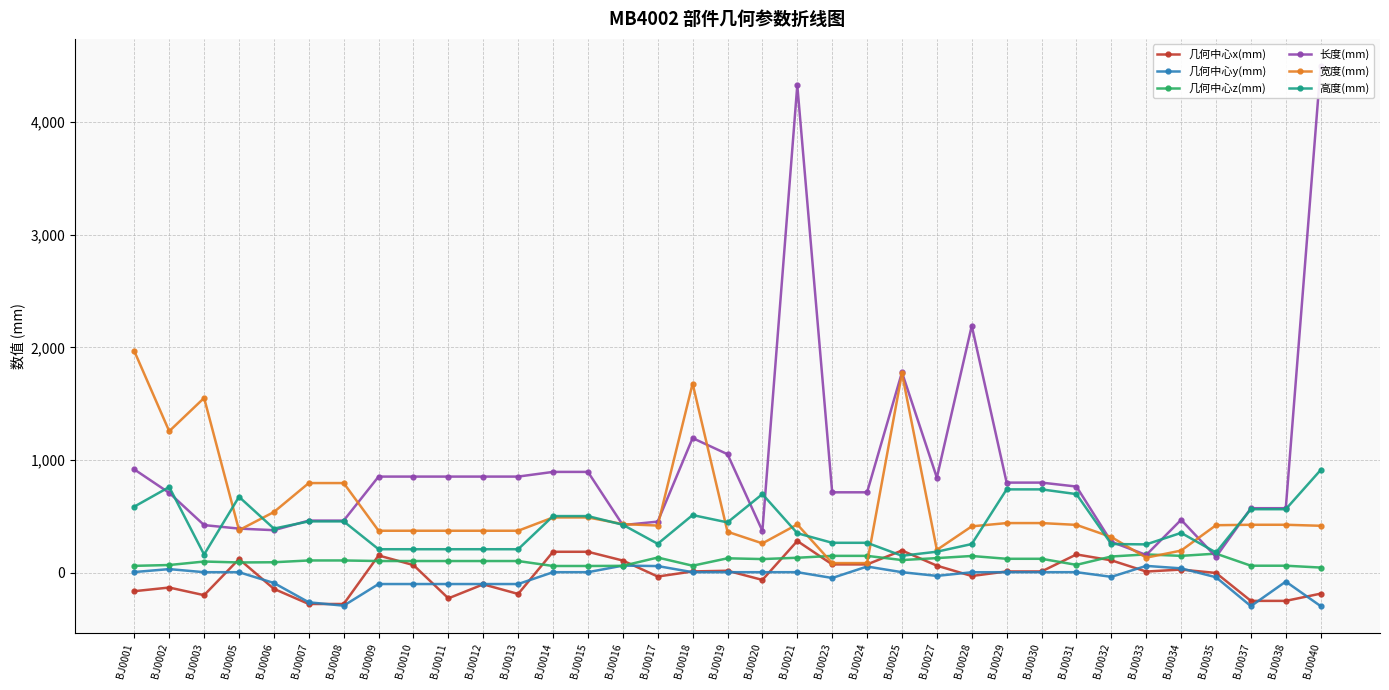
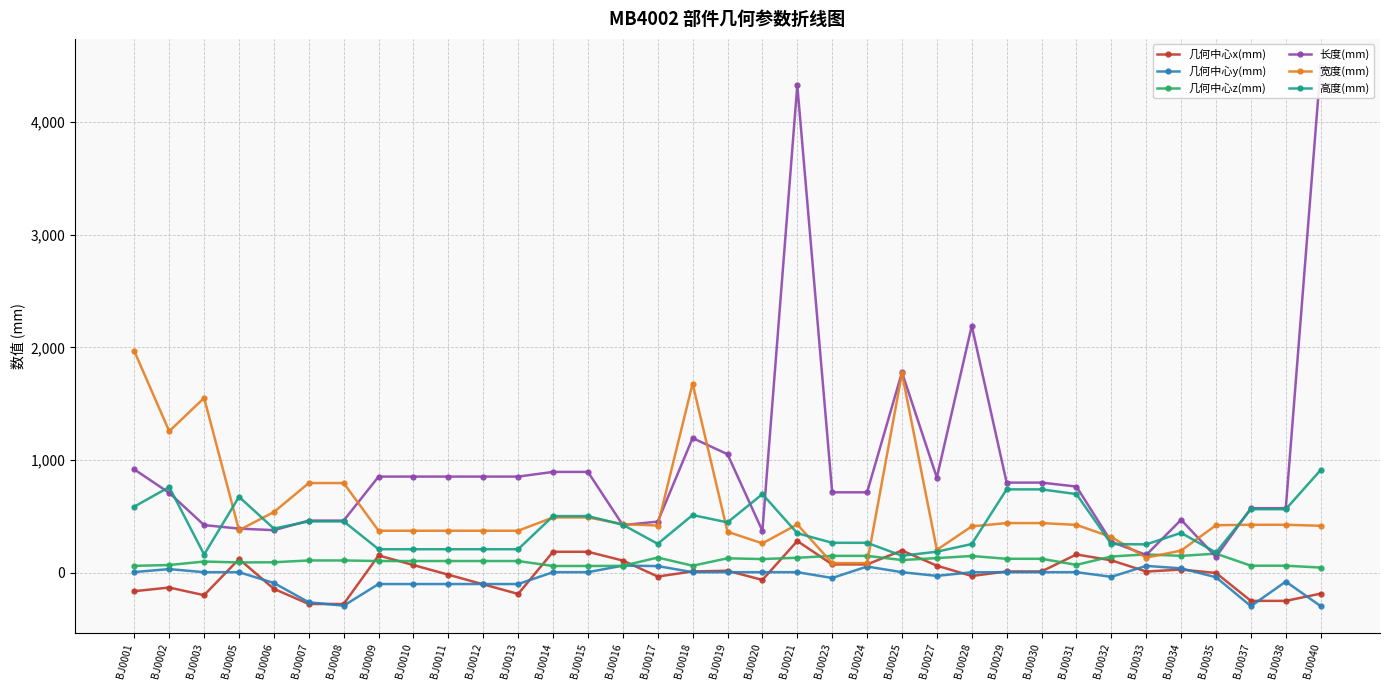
  {
    "几何中心x(mm)": {
      "BJ0001": "-160",
      "BJ0002": "-130",
      "BJ0003": "-200",
      "BJ0005": "120",
      "BJ0006": "-140",
      "BJ0009": "150",
      "BJ0010": "70",
-     "BJ0011": "-230",
+     "BJ0011": "-20",
      "BJ0013": "-190",
      "BJ0014": "190",
      "BJ0015": "190",
      "BJ0016": "110",
      "BJ0017": "-30",
      "BJ0020": "-60",
      "BJ0021": "280",
      "BJ0025": "200",
      "BJ0027": "60",
      "BJ0028": "-30",
      "BJ0031": "160",
      "BJ0032": "110",
      "BJ0033": "10",
      "BJ0035": "0",
      "BJ0037": "-250",
      "BJ0038": "-250",
      "BJ0040": "-180"
    },
    "几何中心y(mm)": {
      "BJ0001": "10",
      "BJ0002": "30",
      "BJ0003": "10",
      "BJ0005": "10",
      "BJ0006": "-90",
      "BJ0009": "-100",
      "BJ0010": "-100",
      "BJ0011": "-100",
      "BJ0013": "-100",
      "BJ0014": "10",
      "BJ0015": "10",
      "BJ0017": "60",
      "BJ0020": "10",
      "BJ0021": "10",
      "BJ0023": "-50",
      "BJ0025": "10",
      "BJ0027": "-30",
      "BJ0028": "10",
      "BJ0031": "10",
      "BJ0032": "-30",
      "BJ0033": "60",
      "BJ0035": "-40",
      "BJ0037": "-290",
      "BJ0038": "-80",
      "BJ0040": "-290"
    },
    "长度(mm)": {
      "BJ0001": "920",
      "BJ0002": "710",
      "BJ0003": "420",
      "BJ0009": "850",
      "BJ0010": "850",
      "BJ0011": "850",
      "BJ0012": "850",
      "BJ0013": "850",
      "BJ0014": "900",
      "BJ0015": "900",
      "BJ0017": "460",
      "BJ0018": "1,200",
      "BJ0019": "1,050",
      "BJ0020": "370",
      "BJ0021": "4,330",
      "BJ0023": "720",
      "BJ0024": "720",
      "BJ0027": "850",
      "BJ0028": "2,190",
      "BJ0029": "800",
      "BJ0030": "800",
      "BJ0031": "770",
      "BJ0034": "470",
      "BJ0035": "140"
    },
    "宽度(mm)": {
      "BJ0001": "1,970",
      "BJ0002": "1,260",
      "BJ0003": "1,550",
      "BJ0006": "540",
      "BJ0007": "800",
      "BJ0008": "800",
      "BJ0009": "370",
      "BJ0010": "370",
      "BJ0011": "370",
      "BJ0012": "370",
      "BJ0013": "370",
      "BJ0017": "420",
      "BJ0018": "1,680",
      "BJ0019": "370",
      "BJ0020": "260",
      "BJ0021": "430",
      "BJ0028": "410",
      "BJ0029": "440",
      "BJ0030": "440",
      "BJ0031": "430",
      "BJ0032": "320",
      "BJ0033": "140",
      "BJ0034": "200",
      "BJ0035": "420",
      "BJ0037": "430",
      "BJ0038": "430",
      "BJ0040": "420"
    }
  }
